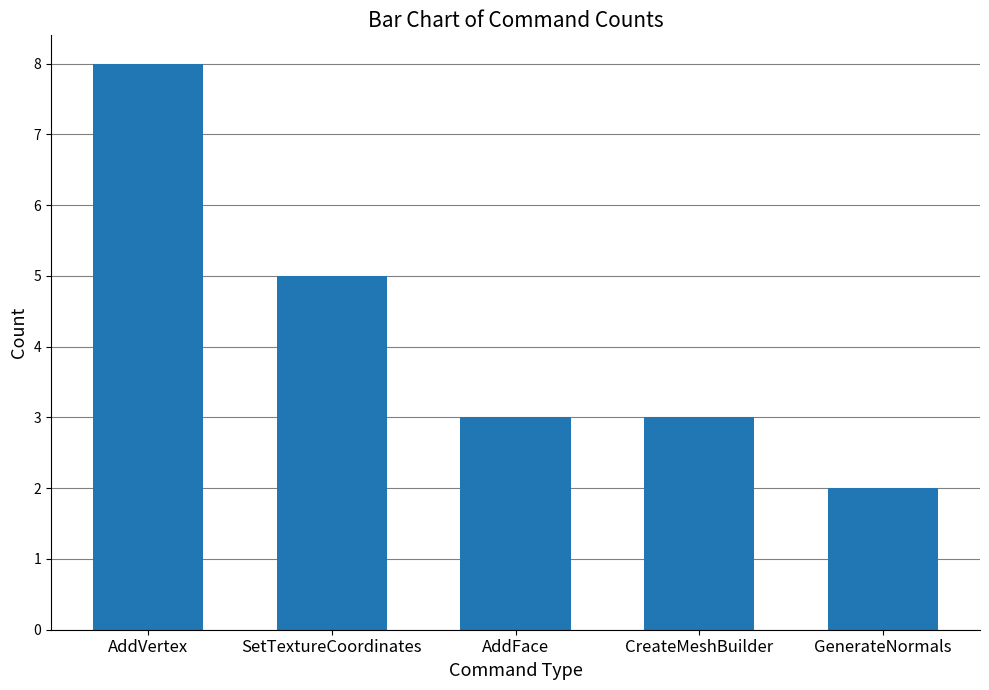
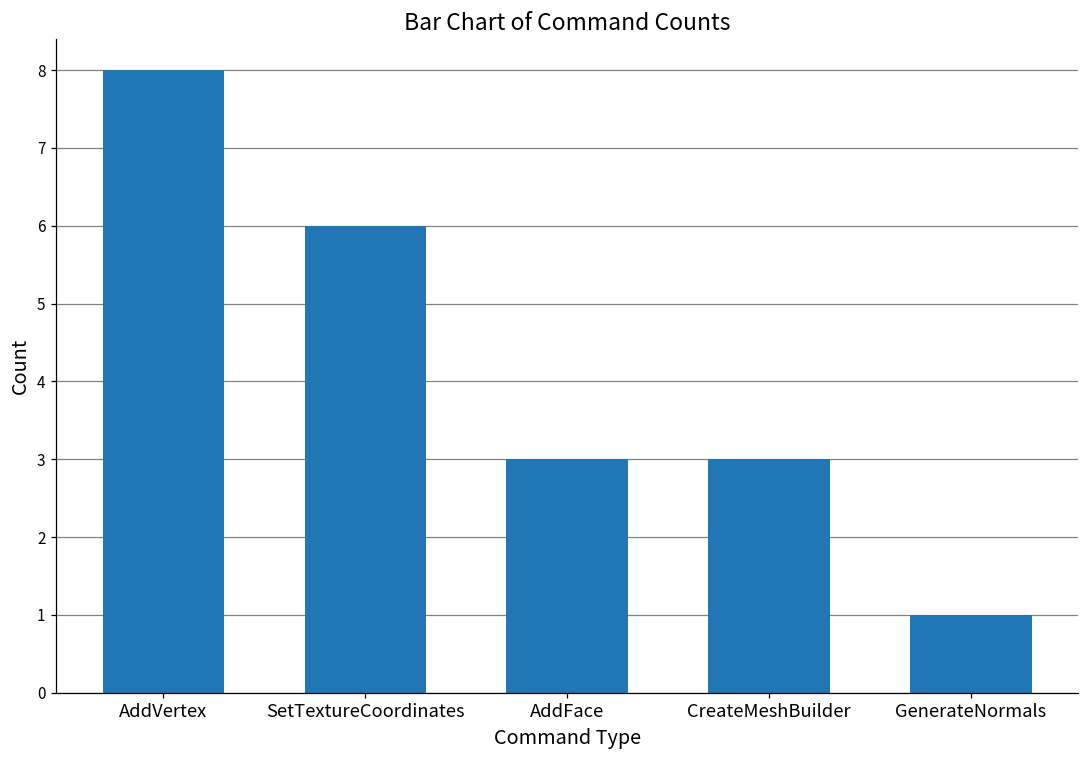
  {
    "AddVertex": 8,
-   "SetTextureCoordinates": 5,
+   "SetTextureCoordinates": 6,
    "AddFace": 3,
    "CreateMeshBuilder": 3,
-   "GenerateNormals": 2
+   "GenerateNormals": 1
  }
